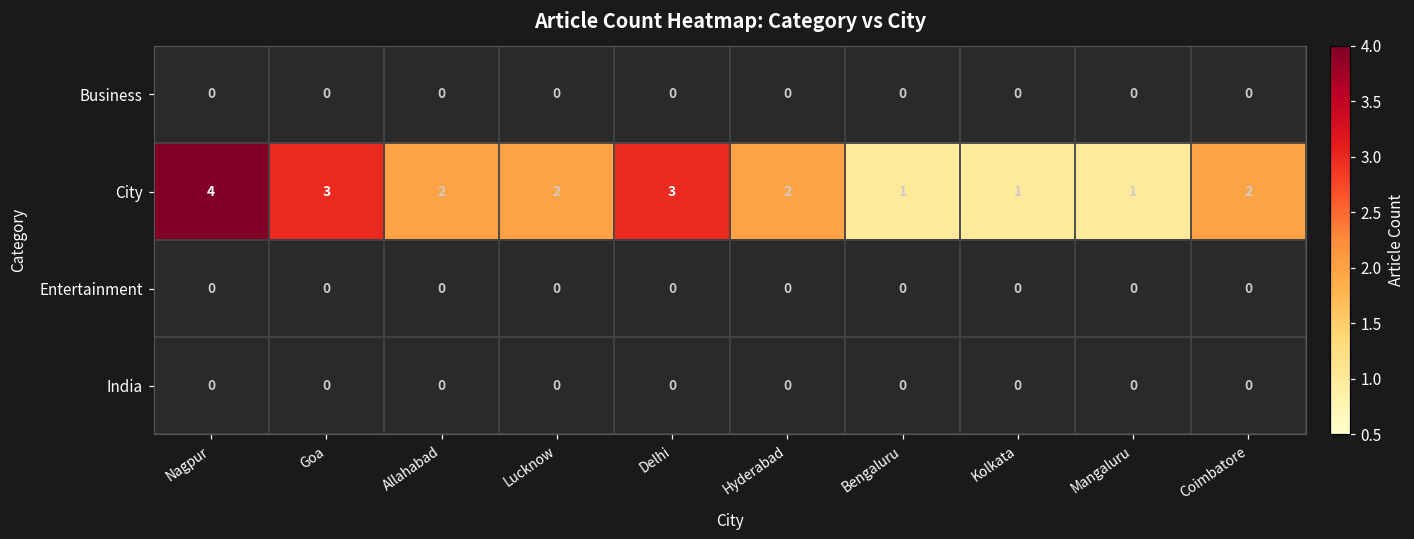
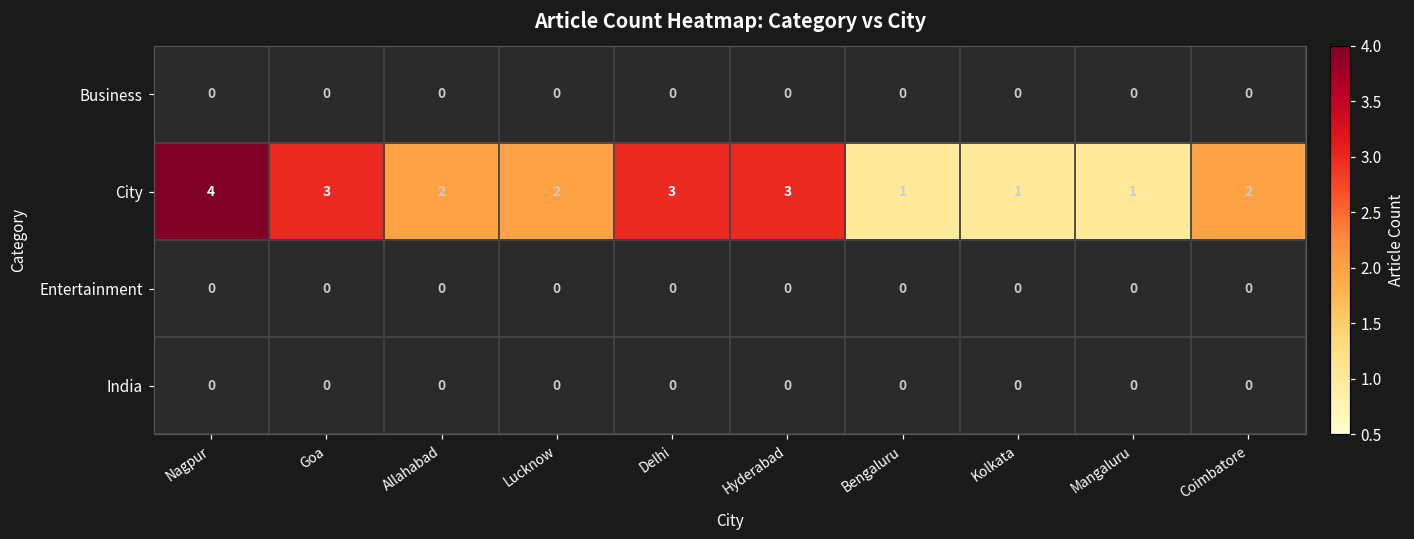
  {
    "Business": {
      "Nagpur": 0,
      "Goa": 0,
      "Allahabad": 0,
      "Lucknow": 0,
      "Delhi": 0,
      "Hyderabad": 0,
      "Bengaluru": 0,
      "Kolkata": 0,
      "Mangaluru": 0,
      "Coimbatore": 0
    },
    "City": {
      "Nagpur": 4,
      "Goa": 3,
      "Allahabad": 2,
      "Lucknow": 2,
      "Delhi": 3,
-     "Hyderabad": 2,
+     "Hyderabad": 3,
      "Bengaluru": 1,
      "Kolkata": 1,
      "Mangaluru": 1,
      "Coimbatore": 2
    },
    "Entertainment": {
      "Nagpur": 0,
      "Goa": 0,
      "Allahabad": 0,
      "Lucknow": 0,
      "Delhi": 0,
      "Hyderabad": 0,
      "Bengaluru": 0,
      "Kolkata": 0,
      "Mangaluru": 0,
      "Coimbatore": 0
    },
    "India": {
      "Nagpur": 0,
      "Goa": 0,
      "Allahabad": 0,
      "Lucknow": 0,
      "Delhi": 0,
      "Hyderabad": 0,
      "Bengaluru": 0,
      "Kolkata": 0,
      "Mangaluru": 0,
      "Coimbatore": 0
    }
  }
